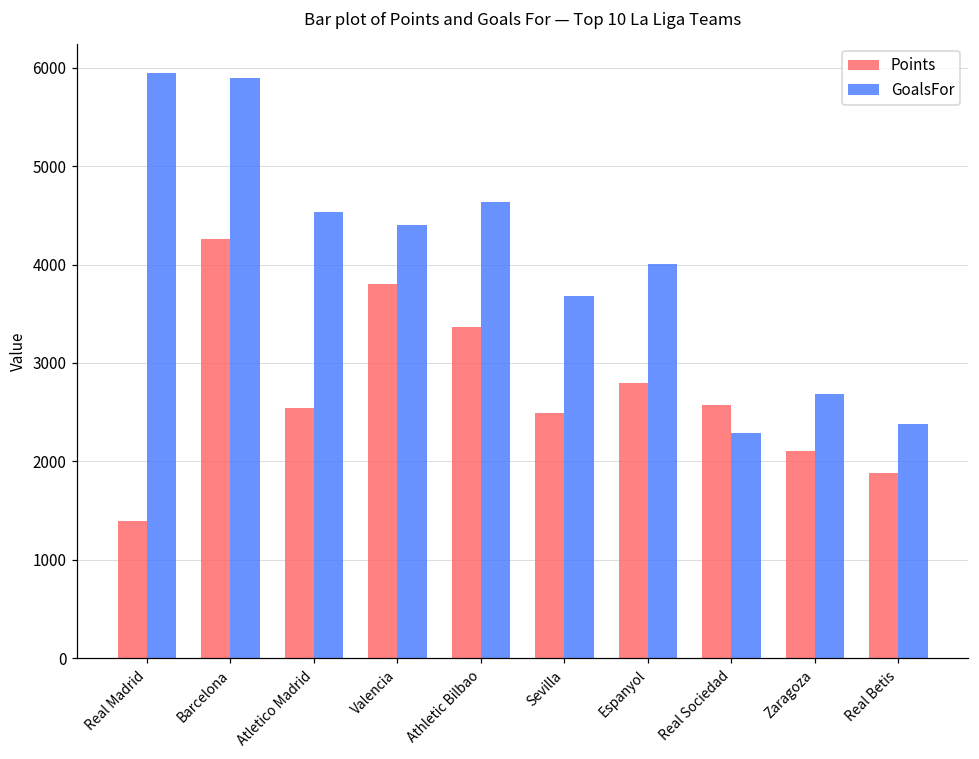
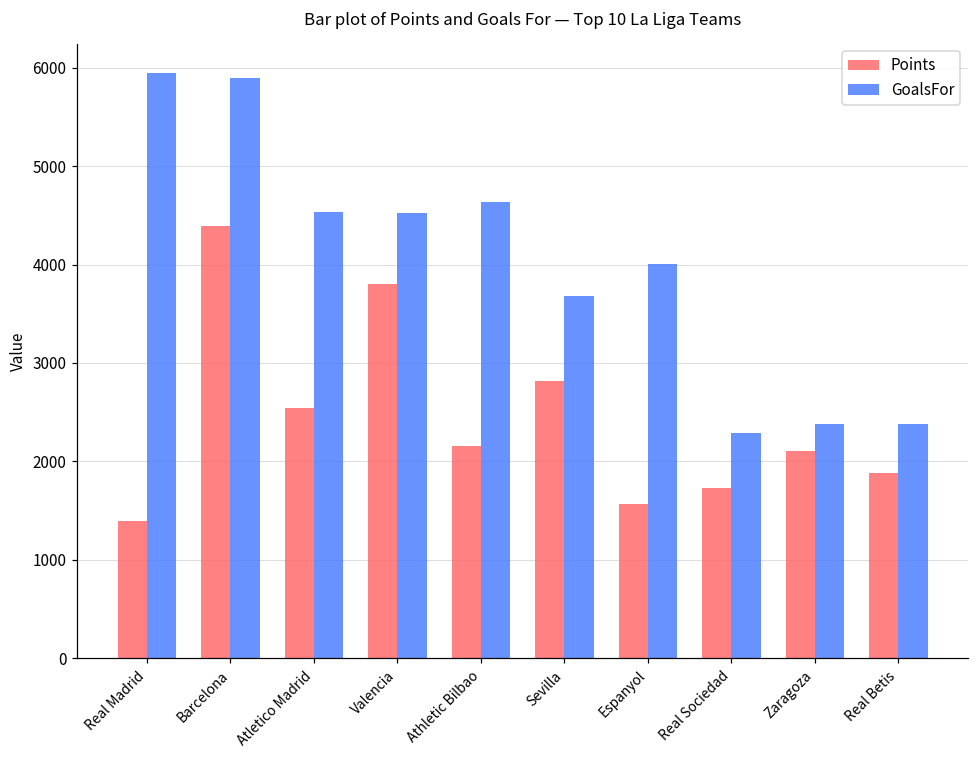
  {
    "Points": {
      "Real Madrid": 1400,
-     "Barcelona": 4300,
+     "Barcelona": 4400,
      "Atletico Madrid": 2500,
      "Valencia": 3800,
-     "Athletic Bilbao": 3400,
-     "Sevilla": 2500,
-     "Espanyol": 2800,
-     "Real Sociedad": 2600,
+     "Athletic Bilbao": 2200,
+     "Sevilla": 2800,
+     "Espanyol": 1600,
+     "Real Sociedad": 1700,
      "Zaragoza": 2100,
      "Real Betis": 1900
    },
    "GoalsFor": {
      "Real Madrid": 5900,
      "Barcelona": 5900,
      "Atletico Madrid": 4500,
-     "Valencia": 4400,
+     "Valencia": 4500,
      "Athletic Bilbao": 4600,
      "Sevilla": 3700,
      "Espanyol": 4000,
      "Real Sociedad": 2300,
-     "Zaragoza": 2700,
+     "Zaragoza": 2400,
      "Real Betis": 2400
    }
  }
